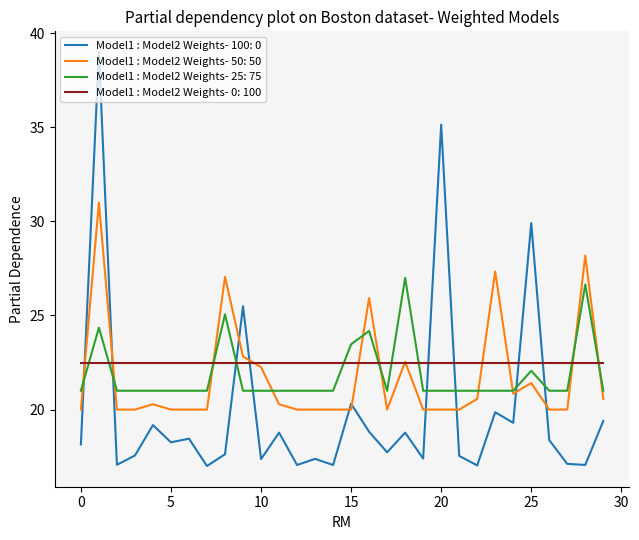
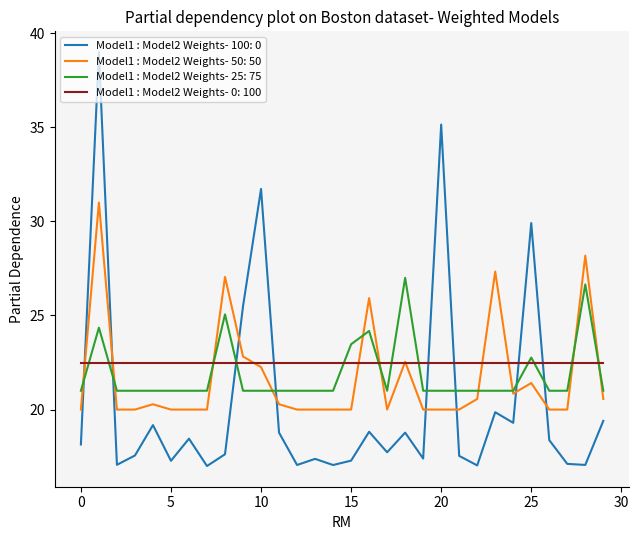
  {
    "Model1 : Model2 Weights- 100: 0": {
      "0": 18.1,
-     "5": 18.3,
-     "10": 17.4,
-     "15": 20.3,
+     "5": 17.3,
+     "10": 31.7,
+     "15": 17.3,
      "20": 35.1,
      "25": 29.9
    },
    "Model1 : Model2 Weights- 50: 50": {
      "0": 20.0,
      "5": 20.0,
      "10": 22.3,
      "15": 20.0,
      "20": 20.0,
      "25": 21.4
    },
    "Model1 : Model2 Weights- 25: 75": {
      "0": 21.0,
      "5": 21.0,
      "10": 21.0,
      "15": 23.5,
      "20": 21.0,
-     "25": 22.1
+     "25": 22.8
    },
    "Model1 : Model2 Weights- 0: 100": {
      "0": 22.5,
      "5": 22.5,
      "10": 22.5,
      "15": 22.5,
      "20": 22.5,
      "25": 22.5
    }
  }
